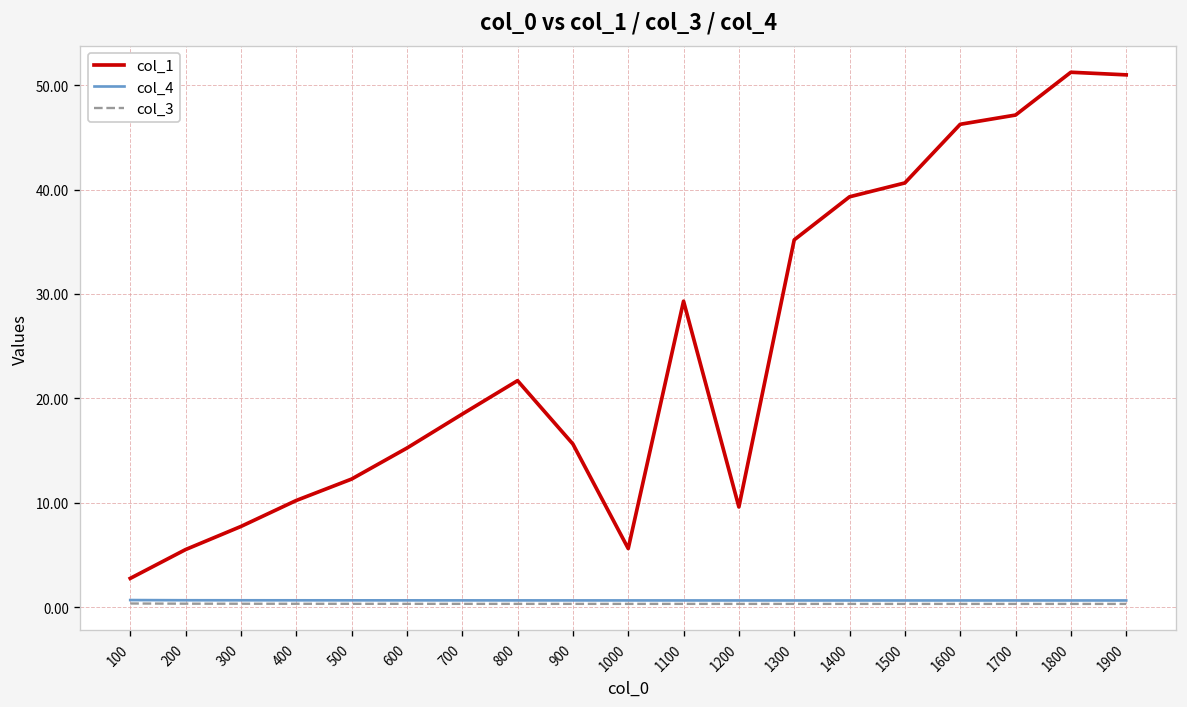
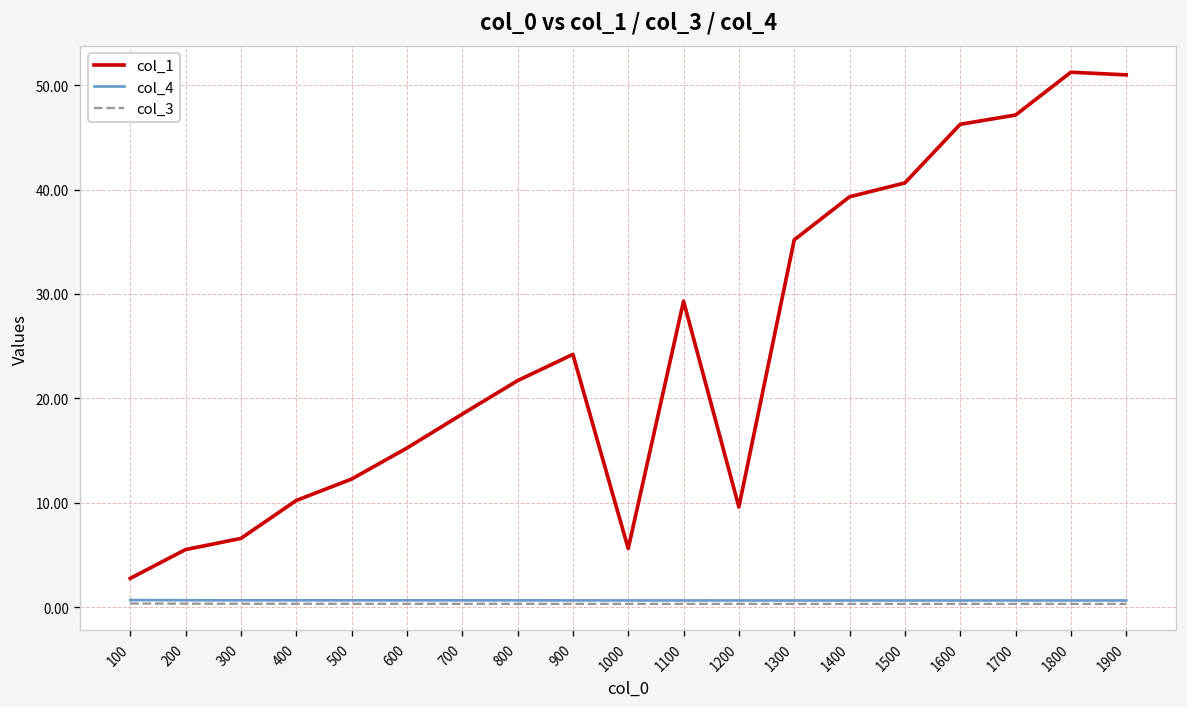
  {
    "col_1": {
      "100": 3,
      "200": 6,
-     "300": 8,
+     "300": 7,
      "400": 10,
      "500": 12,
      "600": 15,
      "700": 19,
      "800": 22,
-     "900": 16,
+     "900": 24,
      "1000": 6,
      "1100": 29,
      "1200": 10,
      "1300": 35,
      "1400": 39,
      "1500": 41,
      "1600": 46,
      "1700": 47,
      "1800": 51,
      "1900": 51
    },
    "col_4": {
      "100": 1,
      "200": 1,
      "300": 1,
      "400": 1,
      "500": 1,
      "600": 1,
      "700": 1,
      "800": 1,
      "900": 1,
      "1000": 1,
      "1100": 1,
      "1200": 1,
      "1300": 1,
      "1400": 1,
      "1500": 1,
      "1600": 1,
      "1700": 1,
      "1800": 1,
      "1900": 1
    },
    "col_3": {
      "100": 0,
      "200": 0,
      "300": 0,
      "400": 0,
      "500": 0,
      "600": 0,
      "700": 0,
      "800": 0,
      "900": 0,
      "1000": 0,
      "1100": 0,
      "1200": 0,
      "1300": 0,
      "1400": 0,
      "1500": 0,
      "1600": 0,
      "1700": 0,
      "1800": 0,
      "1900": 0
    }
  }
